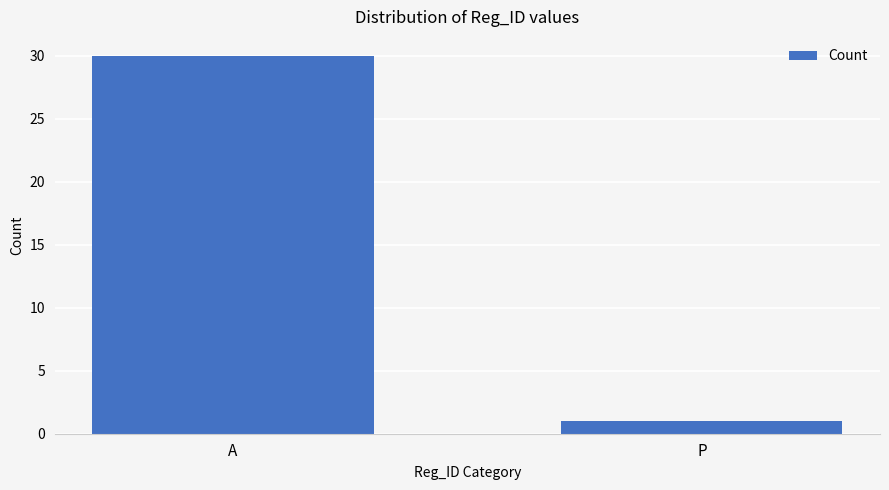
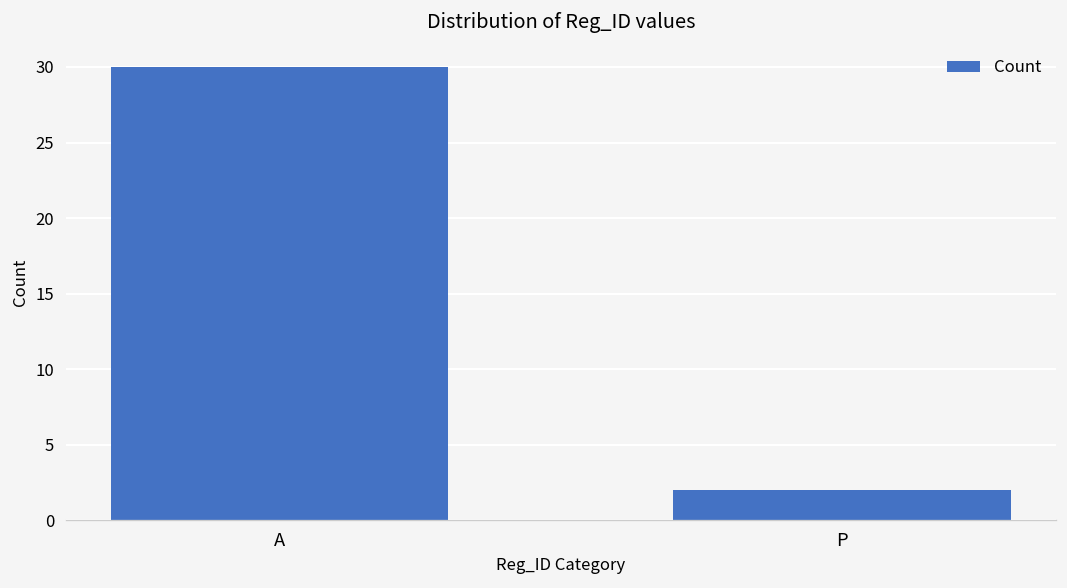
  {
    "A": 30,
-   "P": 1
+   "P": 2
  }
